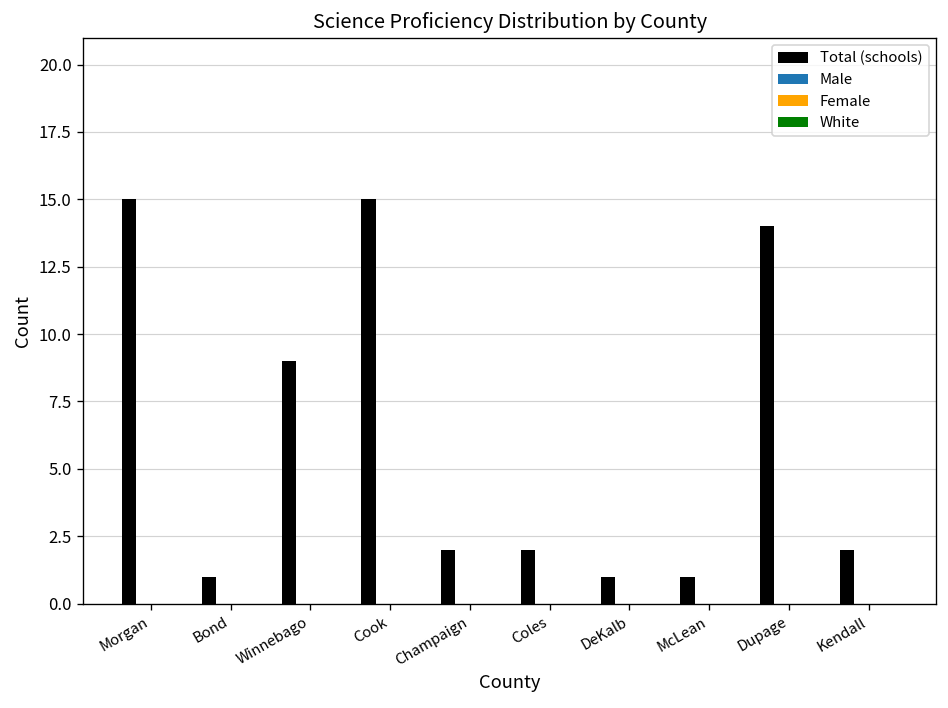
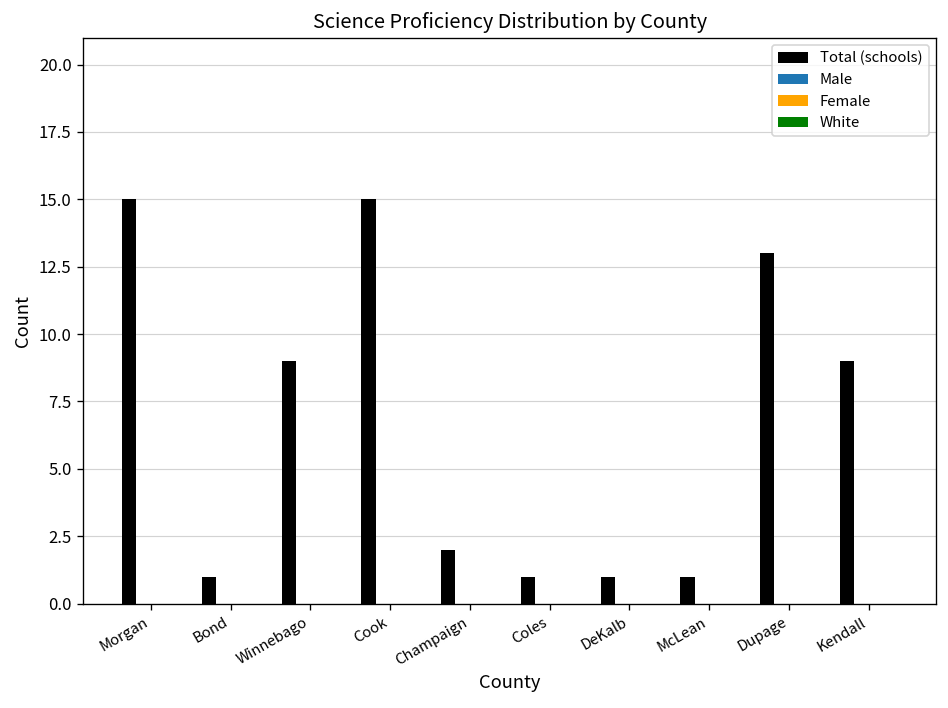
  {
    "Total (schools)": {
      "Morgan": 15,
      "Bond": 1,
      "Winnebago": 9,
      "Cook": 15,
      "Champaign": 2,
-     "Coles": 2,
+     "Coles": 1,
      "DeKalb": 1,
      "McLean": 1,
-     "Dupage": 14,
-     "Kendall": 2
+     "Dupage": 13,
+     "Kendall": 9
    },
    "Male": {
      "Morgan": 0,
      "Bond": 0,
      "Winnebago": 0,
      "Cook": 0,
      "Champaign": 0,
      "Coles": 0,
      "DeKalb": 0,
      "McLean": 0,
      "Dupage": 0,
      "Kendall": 0
    },
    "Female": {
      "Morgan": 0,
      "Bond": 0,
      "Winnebago": 0,
      "Cook": 0,
      "Champaign": 0,
      "Coles": 0,
      "DeKalb": 0,
      "McLean": 0,
      "Dupage": 0,
      "Kendall": 0
    },
    "White": {
      "Morgan": 0,
      "Bond": 0,
      "Winnebago": 0,
      "Cook": 0,
      "Champaign": 0,
      "Coles": 0,
      "DeKalb": 0,
      "McLean": 0,
      "Dupage": 0,
      "Kendall": 0
    }
  }
